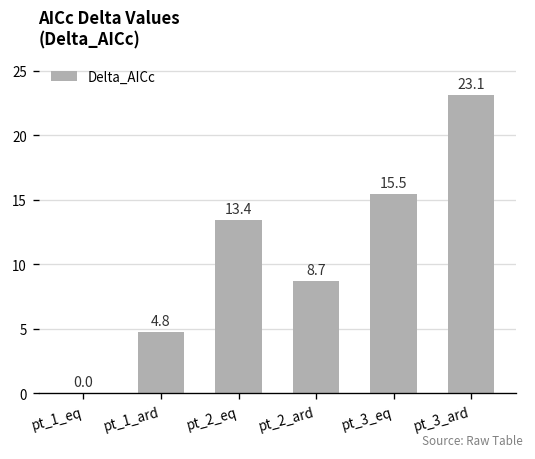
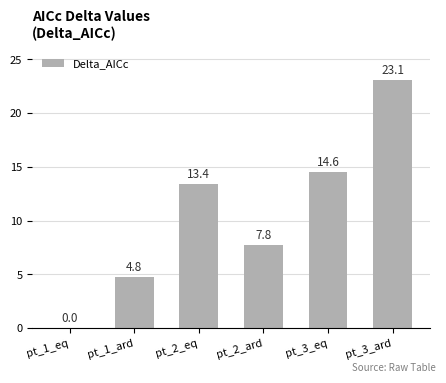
  {
    "pt_1_eq": 0.0,
    "pt_1_ard": 4.8,
    "pt_2_eq": 13.4,
-   "pt_2_ard": 8.7,
-   "pt_3_eq": 15.5,
+   "pt_2_ard": 7.8,
+   "pt_3_eq": 14.6,
    "pt_3_ard": 23.1
  }
